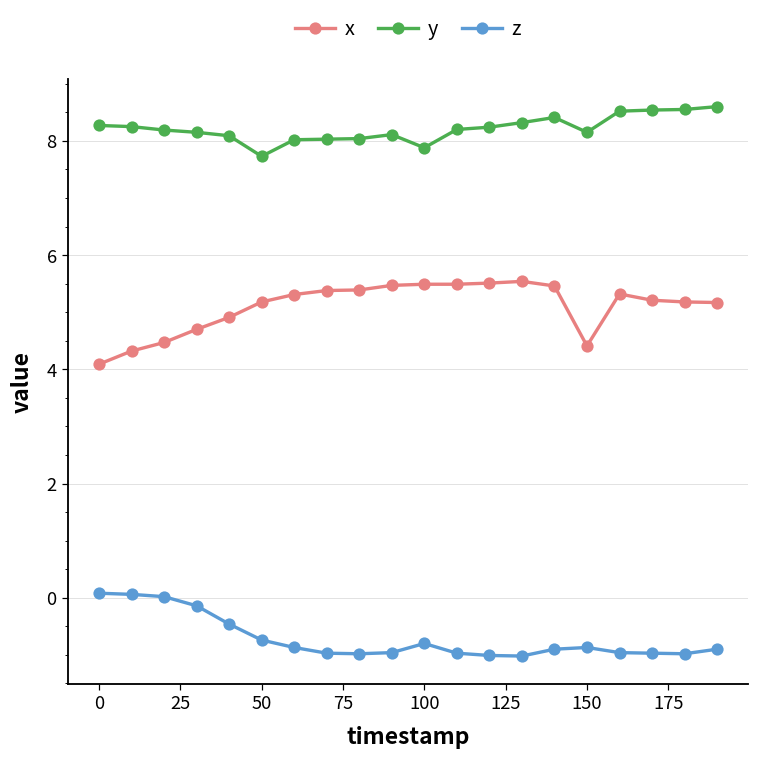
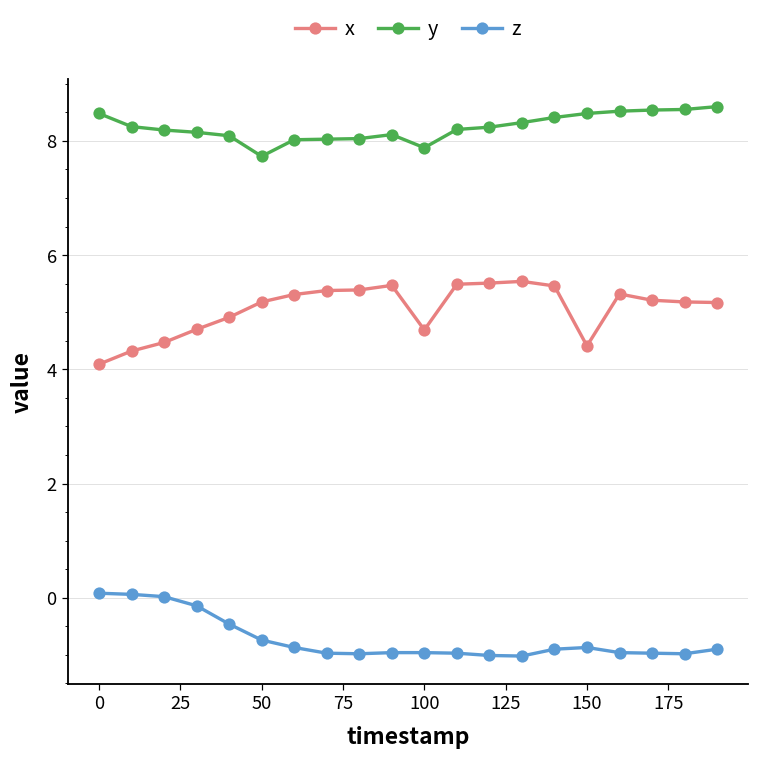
  {
    "x": {
      "0": 4.1,
      "50": 5.2,
-     "100": 5.5,
+     "100": 4.7,
      "150": 4.4
    },
    "y": {
-     "0": 8.3,
+     "0": 8.5,
      "50": 7.7,
      "100": 7.9,
-     "150": 8.2
+     "150": 8.5
    },
    "z": {
      "0": 0.1,
      "50": -0.7,
-     "100": -0.8,
+     "100": -1.0,
      "150": -0.9
    }
  }
